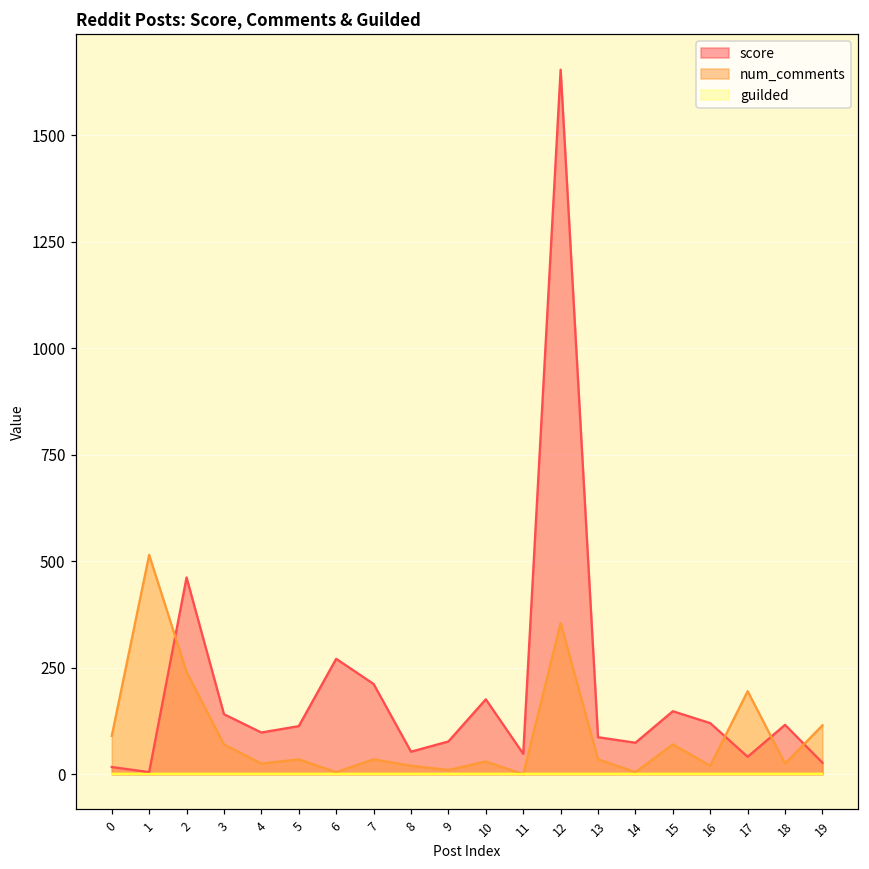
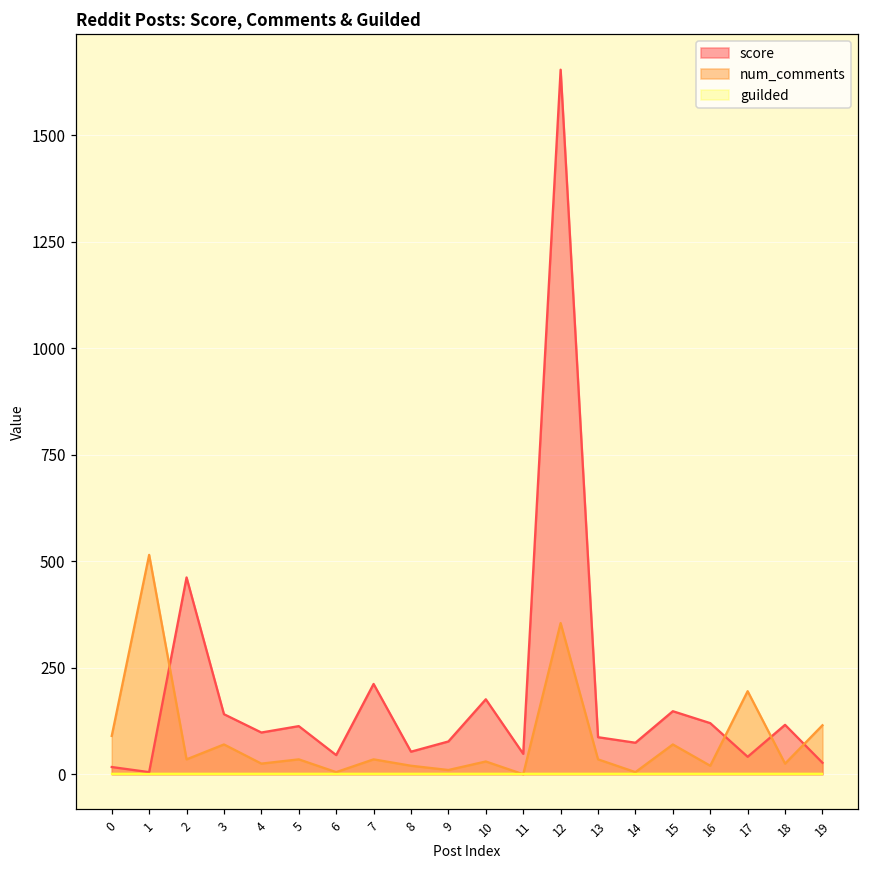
  {
    "score": {
      "0": 20,
      "2": 460,
      "3": 140,
      "4": 100,
      "5": 110,
-     "6": 270,
+     "6": 50,
      "7": 210,
      "8": 50,
      "9": 80,
      "10": 180,
      "11": 50,
      "12": 1650,
      "13": 90,
      "14": 70,
      "15": 150,
      "16": 120,
      "17": 40,
      "18": 120,
      "19": 30
    },
    "num_comments": {
      "0": 90,
      "1": 520,
-     "2": 240,
+     "2": 40,
      "3": 70,
      "4": 30,
      "5": 40,
      "7": 40,
      "8": 20,
      "9": 10,
      "10": 30,
      "12": 360,
      "13": 40,
      "15": 70,
      "16": 20,
      "17": 200,
      "18": 30,
      "19": 120
    }
  }
